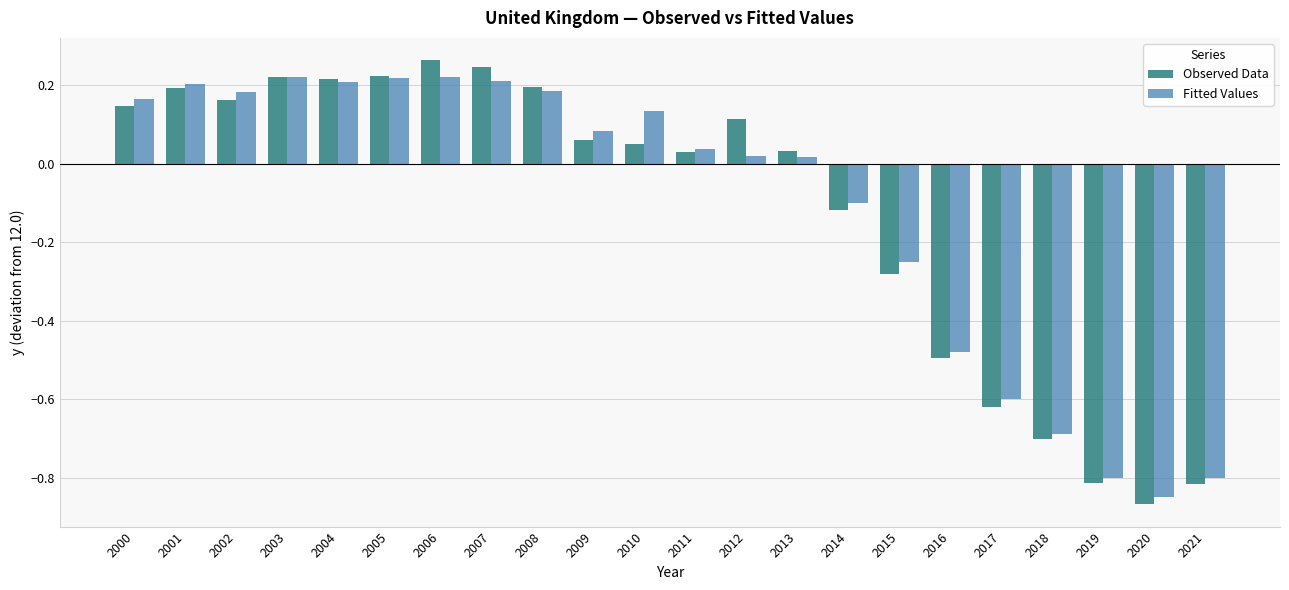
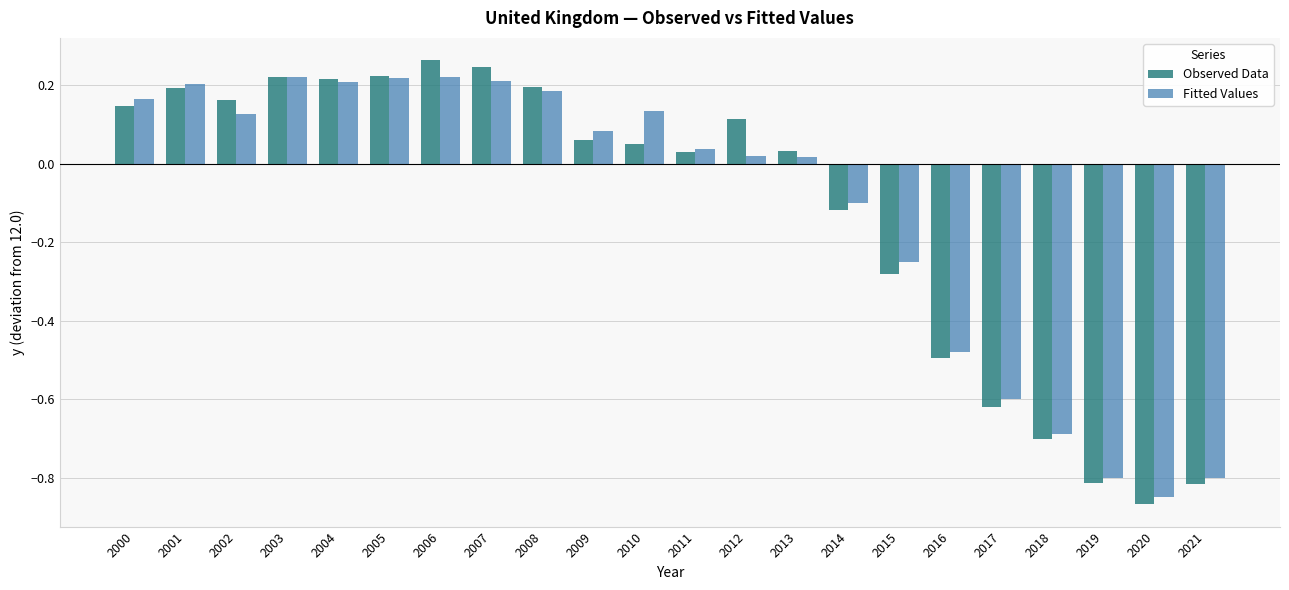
  {
    "Observed Data": {
      "2000": 0.15,
      "2001": 0.19,
      "2002": 0.16,
      "2003": 0.22,
      "2004": 0.22,
      "2005": 0.22,
      "2006": 0.26,
      "2007": 0.25,
      "2008": 0.20,
      "2009": 0.06,
      "2010": 0.05,
      "2011": 0.03,
      "2012": 0.11,
      "2013": 0.03,
      "2014": -0.12,
      "2015": -0.28,
      "2016": -0.50,
      "2017": -0.62,
      "2018": -0.70,
      "2019": -0.81,
      "2020": -0.87,
      "2021": -0.82
    },
    "Fitted Values": {
      "2000": 0.17,
      "2001": 0.20,
-     "2002": 0.18,
+     "2002": 0.13,
      "2003": 0.22,
      "2004": 0.21,
      "2005": 0.22,
      "2006": 0.22,
      "2007": 0.21,
      "2008": 0.19,
      "2009": 0.08,
      "2010": 0.14,
      "2011": 0.04,
      "2012": 0.02,
      "2013": 0.02,
      "2014": -0.10,
      "2015": -0.25,
      "2016": -0.48,
      "2017": -0.60,
      "2018": -0.69,
      "2019": -0.80,
      "2020": -0.85,
      "2021": -0.80
    }
  }
